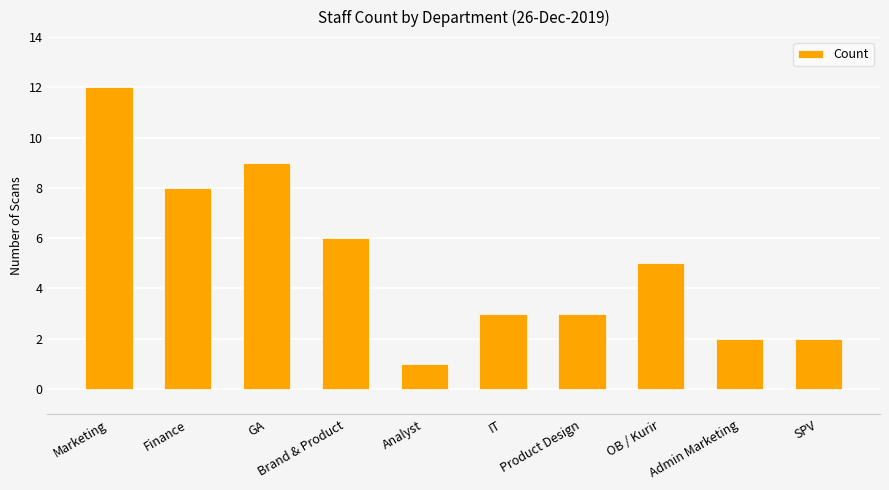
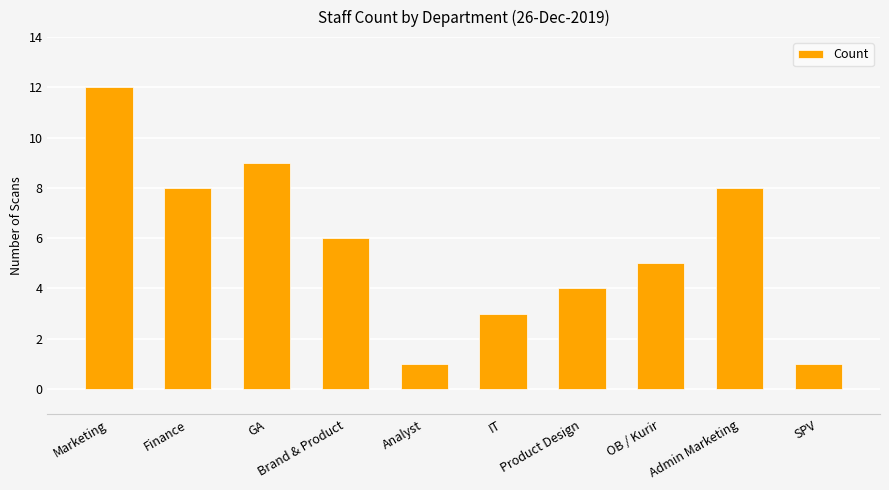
  {
    "Marketing": 12,
    "Finance": 8,
    "GA": 9,
    "Brand & Product": 6,
    "Analyst": 1,
    "IT": 3,
-   "Product Design": 3,
+   "Product Design": 4,
    "OB / Kurir": 5,
-   "Admin Marketing": 2,
-   "SPV": 2
+   "Admin Marketing": 8,
+   "SPV": 1
  }
